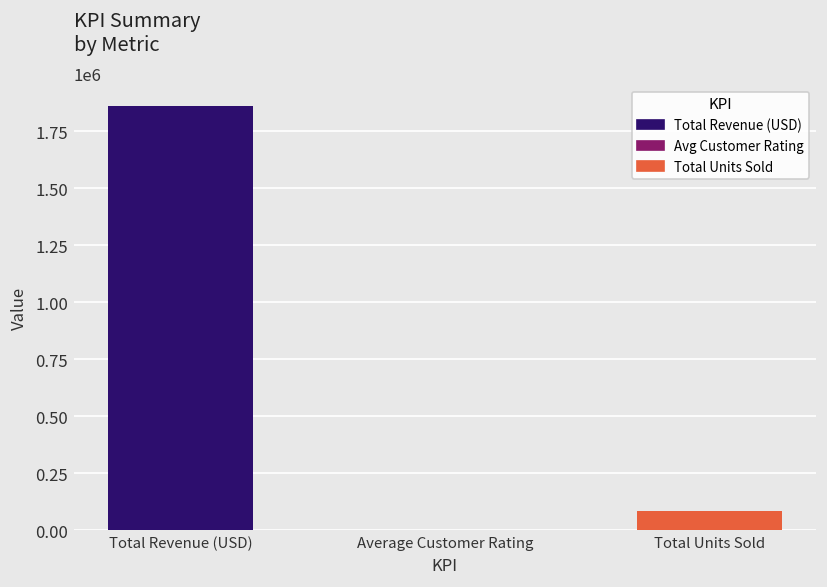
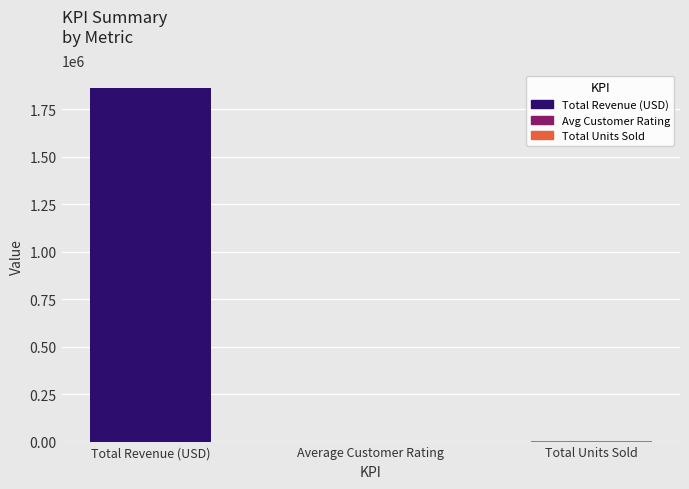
  {
    "Total Revenue (USD)": 1860000,
-   "Total Units Sold": 80000
+   "Total Units Sold": 0
  }
